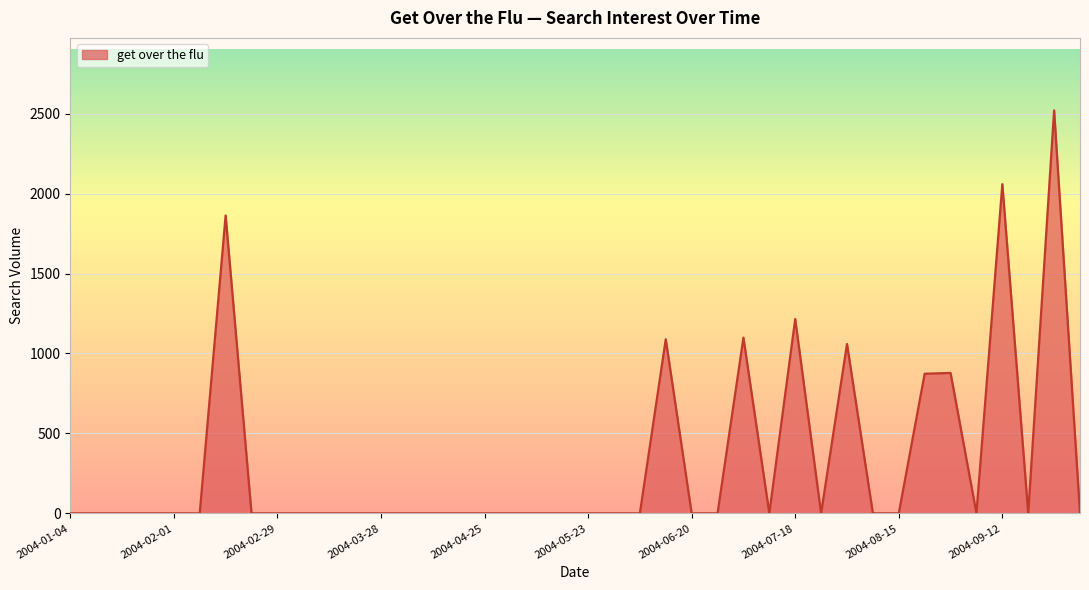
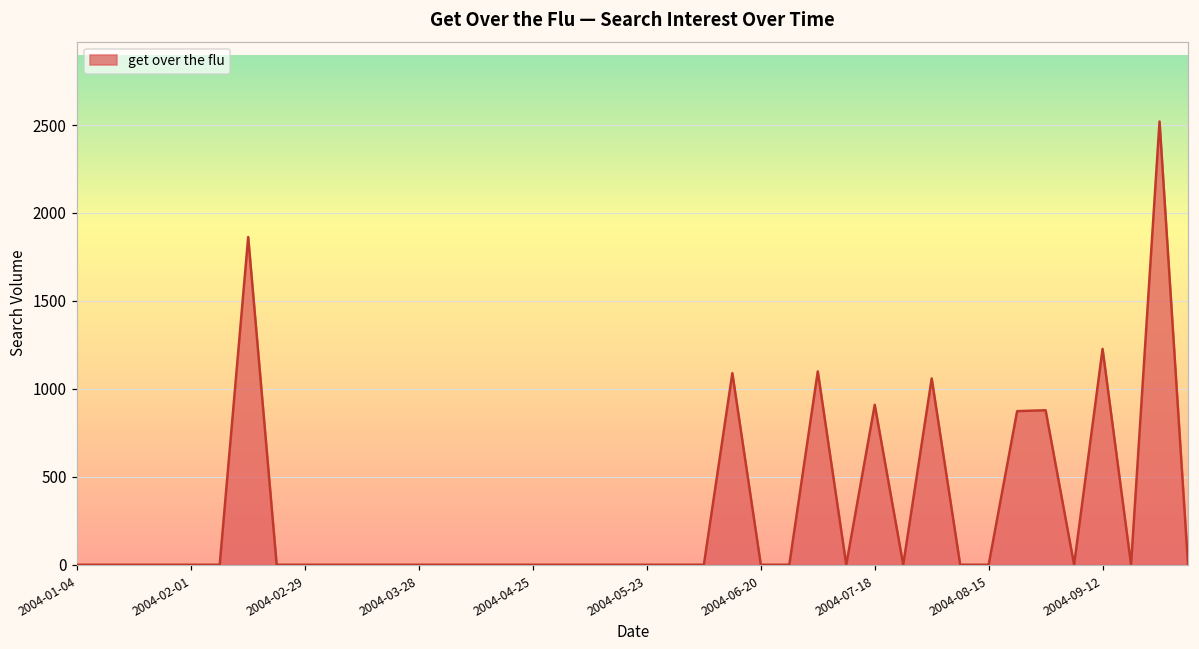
  {
    "2004-01-04": 0,
    "2004-02-01": 0,
    "2004-02-29": 0,
    "2004-03-28": 0,
    "2004-04-25": 0,
    "2004-05-23": 0,
    "2004-06-20": 0,
-   "2004-07-18": 1220,
+   "2004-07-18": 910,
    "2004-08-15": 0,
-   "2004-09-12": 2060
+   "2004-09-12": 1230
  }
